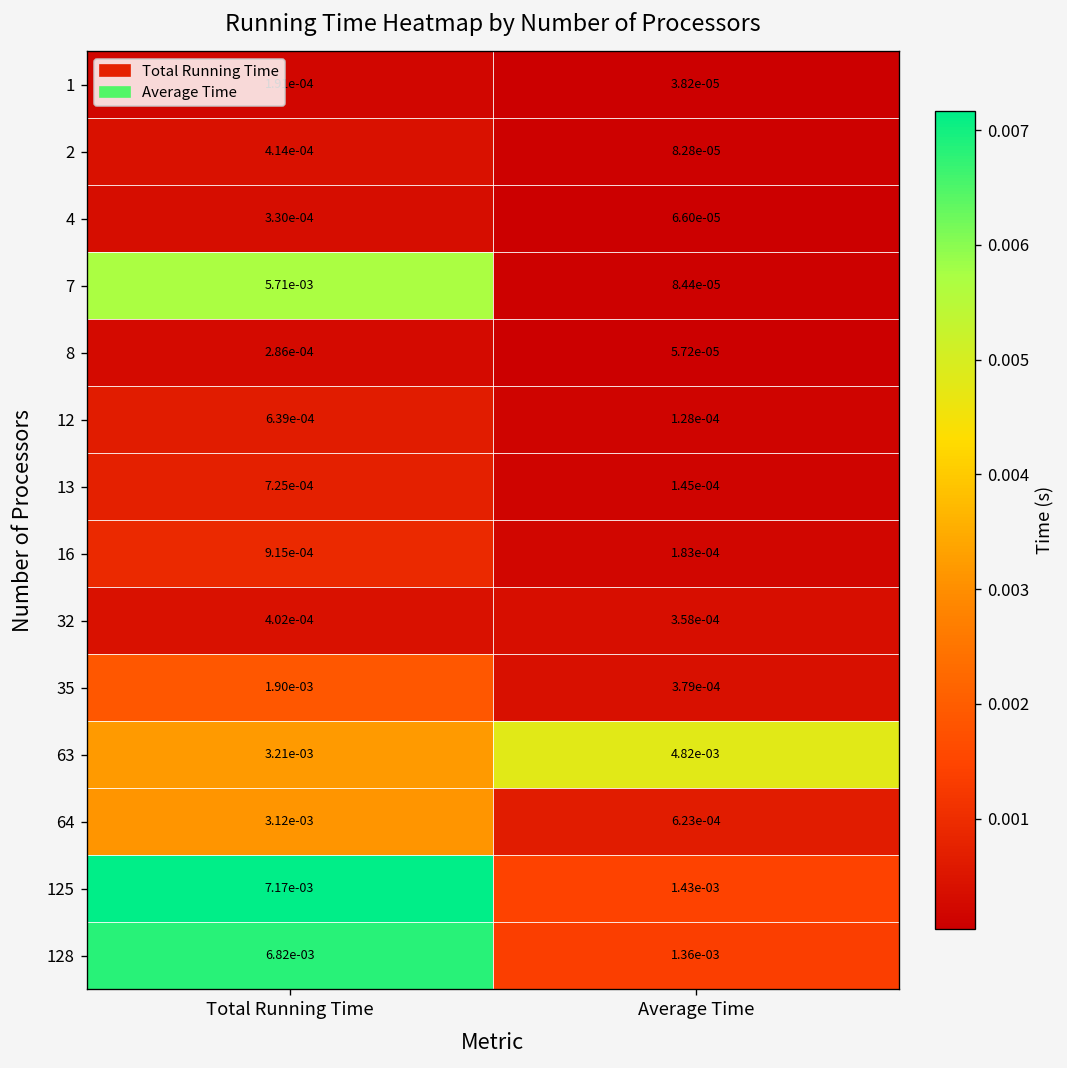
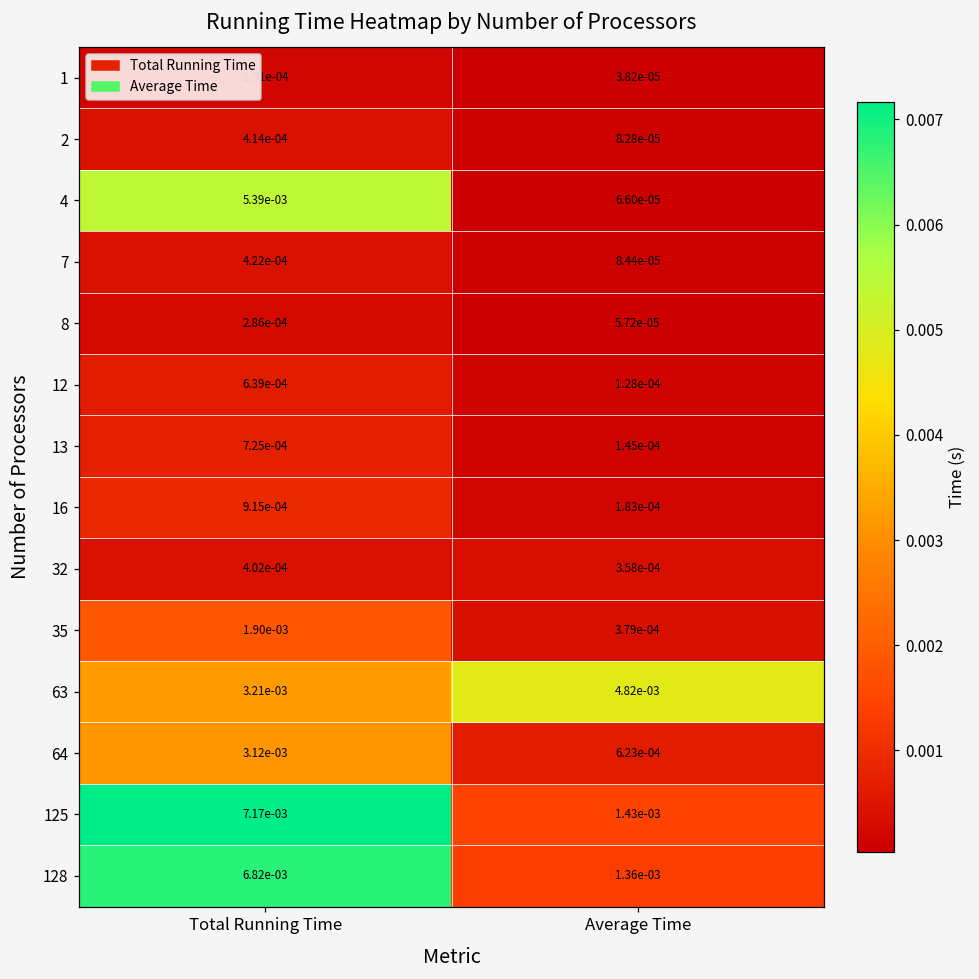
  {
    "1": {
      "Average Time": "3.82e-05"
    },
    "2": {
      "Total Running Time": "4.14e-04",
      "Average Time": "8.28e-05"
    },
    "4": {
-     "Total Running Time": "3.30e-04",
+     "Total Running Time": "5.39e-03",
      "Average Time": "6.60e-05"
    },
    "7": {
-     "Total Running Time": "5.71e-03",
+     "Total Running Time": "4.22e-04",
      "Average Time": "8.44e-05"
    },
    "8": {
      "Total Running Time": "2.86e-04",
      "Average Time": "5.72e-05"
    },
    "12": {
      "Total Running Time": "6.39e-04",
      "Average Time": "1.28e-04"
    },
    "13": {
      "Total Running Time": "7.25e-04",
      "Average Time": "1.45e-04"
    },
    "16": {
      "Total Running Time": "9.15e-04",
      "Average Time": "1.83e-04"
    },
    "32": {
      "Total Running Time": "4.02e-04",
      "Average Time": "3.58e-04"
    },
    "35": {
      "Total Running Time": "1.90e-03",
      "Average Time": "3.79e-04"
    },
    "63": {
      "Total Running Time": "3.21e-03",
      "Average Time": "4.82e-03"
    },
    "64": {
      "Total Running Time": "3.12e-03",
      "Average Time": "6.23e-04"
    },
    "125": {
      "Total Running Time": "7.17e-03",
      "Average Time": "1.43e-03"
    },
    "128": {
      "Total Running Time": "6.82e-03",
      "Average Time": "1.36e-03"
    }
  }
